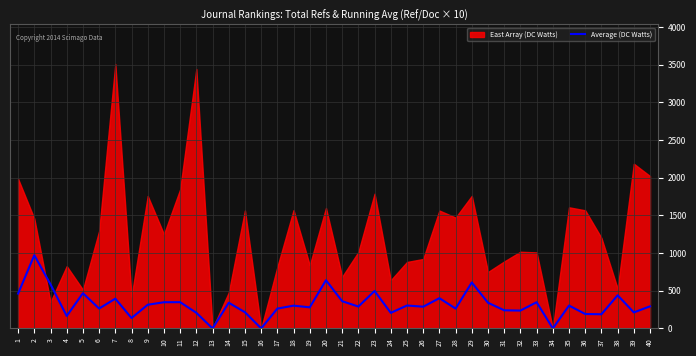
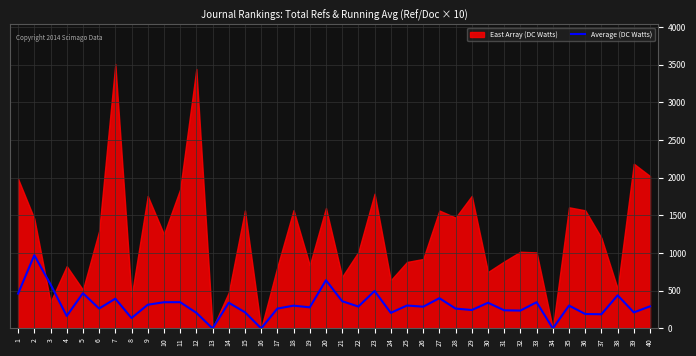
  {
    "Average (DC Watts)": {
      "1": 500,
      "2": 1000,
      "3": 600,
      "4": 200,
      "5": 500,
      "6": 300,
      "7": 400,
      "8": 100,
      "9": 300,
      "10": 300,
      "11": 300,
      "12": 200,
      "14": 300,
      "15": 200,
      "17": 300,
      "18": 300,
      "19": 300,
      "20": 600,
      "21": 400,
      "22": 300,
      "23": 500,
      "24": 200,
      "25": 300,
      "26": 300,
      "27": 400,
      "28": 300,
-     "29": 600,
+     "29": 200,
      "30": 300,
      "31": 200,
      "32": 200,
      "33": 300,
      "35": 300,
      "36": 200,
      "37": 200,
      "38": 400,
      "39": 200,
      "40": 300
    },
    "East Array (DC Watts)": {
      "1": 2000,
      "2": 1500,
      "3": 400,
      "4": 800,
      "5": 500,
      "6": 1300,
      "7": 3500,
      "8": 400,
      "9": 1800,
      "10": 1300,
      "11": 1800,
      "12": 3400,
      "14": 500,
      "15": 1600,
      "17": 800,
      "18": 1600,
      "19": 800,
      "20": 1600,
      "21": 700,
      "22": 1000,
      "23": 1800,
      "24": 600,
      "25": 900,
      "26": 900,
      "27": 1600,
      "28": 1500,
      "29": 1800,
      "30": 700,
      "31": 900,
      "32": 1000,
      "33": 1000,
      "35": 1600,
      "36": 1600,
      "37": 1200,
      "38": 500,
      "39": 2200,
      "40": 2000
    }
  }
